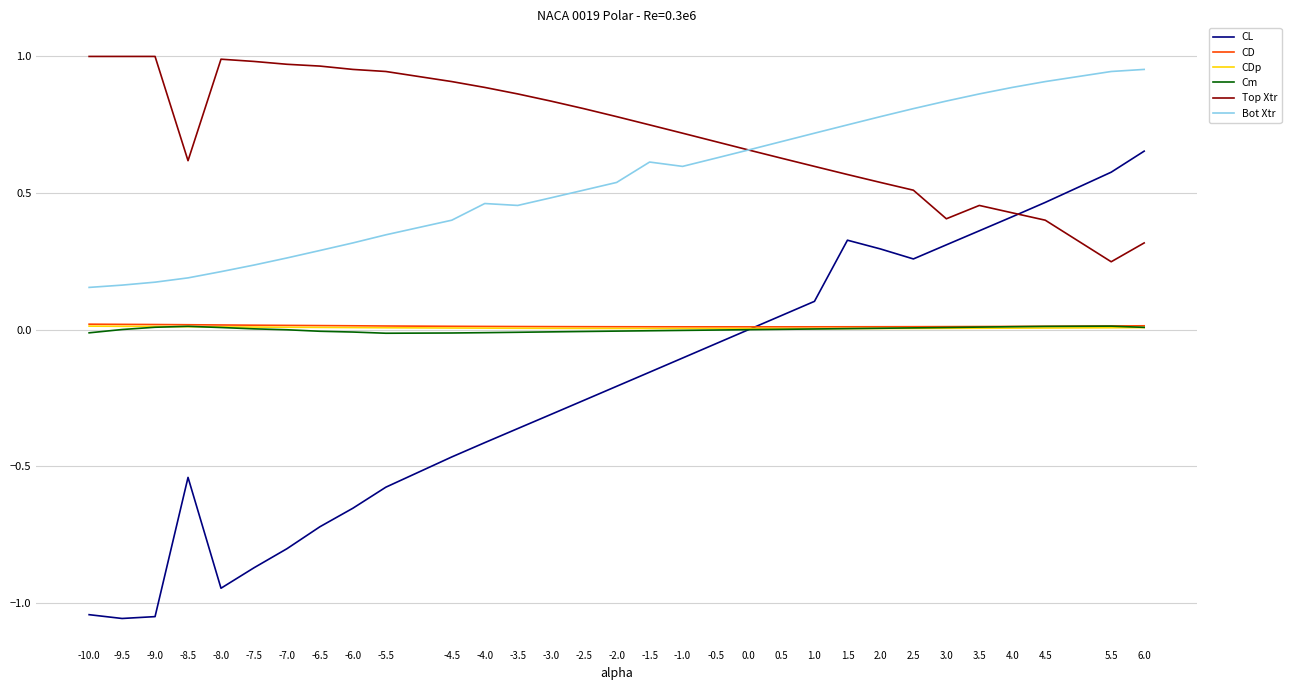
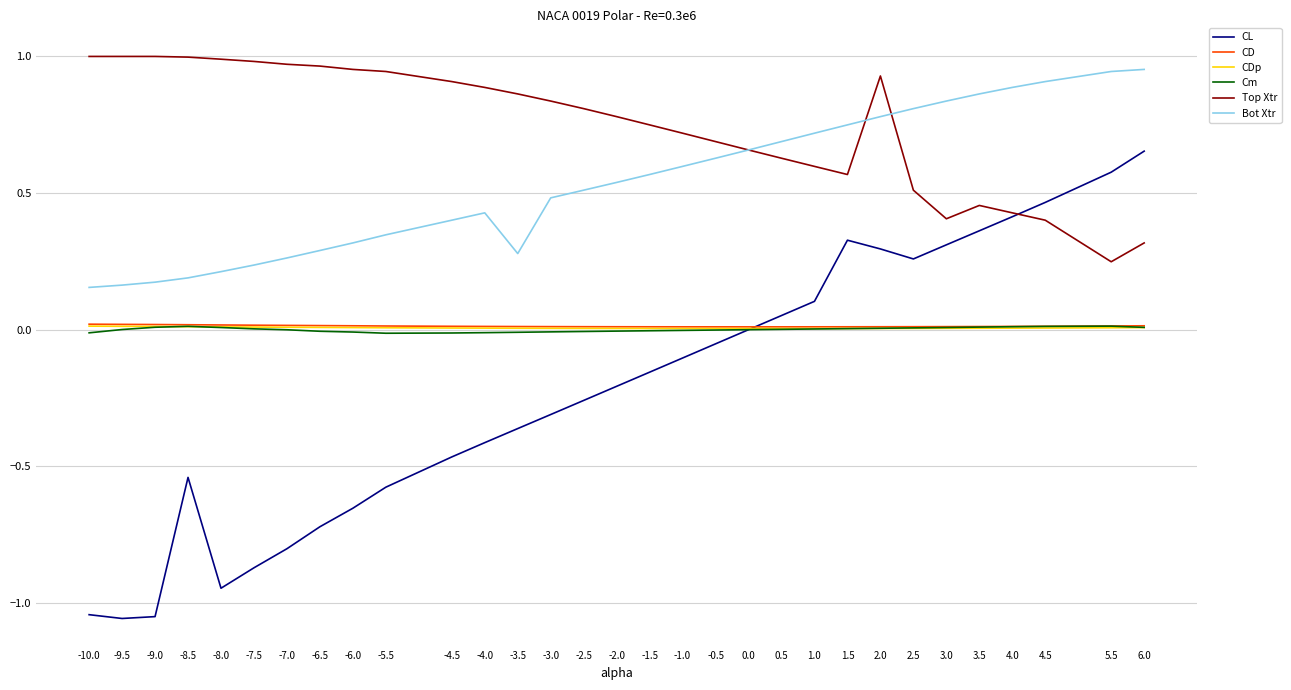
  {
    "CL": {
      "-10.0": -1.04,
      "-9.5": -1.06,
      "-9.0": -1.05,
      "-8.5": -0.54,
      "-8.0": -0.95,
      "-7.5": -0.87,
      "-7.0": -0.80,
      "-6.5": -0.72,
      "-6.0": -0.65,
      "-5.5": -0.58,
      "-4.5": -0.47,
      "-4.0": -0.41,
      "-3.5": -0.36,
      "-3.0": -0.31,
      "-2.5": -0.26,
      "-2.0": -0.21,
      "-1.5": -0.16,
      "-1.0": -0.10,
      "-0.5": -0.05,
      "0.5": 0.05,
      "1.0": 0.10,
      "1.5": 0.33,
      "2.0": 0.30,
      "2.5": 0.26,
      "3.0": 0.31,
      "3.5": 0.36,
      "4.0": 0.41,
      "4.5": 0.47,
      "5.5": 0.58,
      "6.0": 0.65
    },
    "Cm": {
      "-10.0": -0.01,
      "-9.5": 0.00,
      "-7.0": 0.00,
      "-6.5": -0.01,
      "-6.0": -0.01,
      "-5.5": -0.01,
      "-4.5": -0.01,
      "-4.0": -0.01,
      "-3.5": -0.01,
      "-3.0": -0.01,
      "-2.5": -0.01,
      "-2.0": -0.01
    },
    "Top Xtr": {
      "-10.0": 1.00,
      "-9.5": 1.00,
      "-9.0": 1.00,
-     "-8.5": 0.62,
+     "-8.5": 1.00,
      "-8.0": 0.99,
      "-7.5": 0.98,
      "-7.0": 0.97,
      "-6.5": 0.96,
      "-6.0": 0.95,
      "-5.5": 0.94,
      "-4.5": 0.91,
      "-4.0": 0.89,
      "-3.5": 0.86,
      "-3.0": 0.84,
      "-2.5": 0.81,
      "-2.0": 0.78,
      "-1.5": 0.75,
      "-1.0": 0.72,
      "-0.5": 0.69,
      "0.5": 0.63,
      "1.0": 0.60,
      "1.5": 0.57,
-     "2.0": 0.54,
+     "2.0": 0.93,
      "2.5": 0.51,
      "3.0": 0.41,
      "3.5": 0.45,
      "4.0": 0.43,
      "4.5": 0.40,
      "5.5": 0.25,
      "6.0": 0.32
    },
    "Bot Xtr": {
      "-10.0": 0.15,
      "-9.5": 0.16,
      "-9.0": 0.17,
      "-8.5": 0.19,
      "-8.0": 0.21,
      "-7.5": 0.24,
      "-7.0": 0.26,
      "-6.5": 0.29,
      "-6.0": 0.32,
      "-5.5": 0.35,
      "-4.5": 0.40,
-     "-4.0": 0.46,
-     "-3.5": 0.45,
+     "-4.0": 0.43,
+     "-3.5": 0.28,
      "-3.0": 0.48,
      "-2.5": 0.51,
      "-2.0": 0.54,
-     "-1.5": 0.61,
+     "-1.5": 0.57,
      "-1.0": 0.60,
      "-0.5": 0.63,
      "0.5": 0.69,
      "1.0": 0.72,
      "1.5": 0.75,
      "2.0": 0.78,
      "2.5": 0.81,
      "3.0": 0.84,
      "3.5": 0.86,
      "4.0": 0.89,
      "4.5": 0.91,
      "5.5": 0.94,
      "6.0": 0.95
    }
  }
